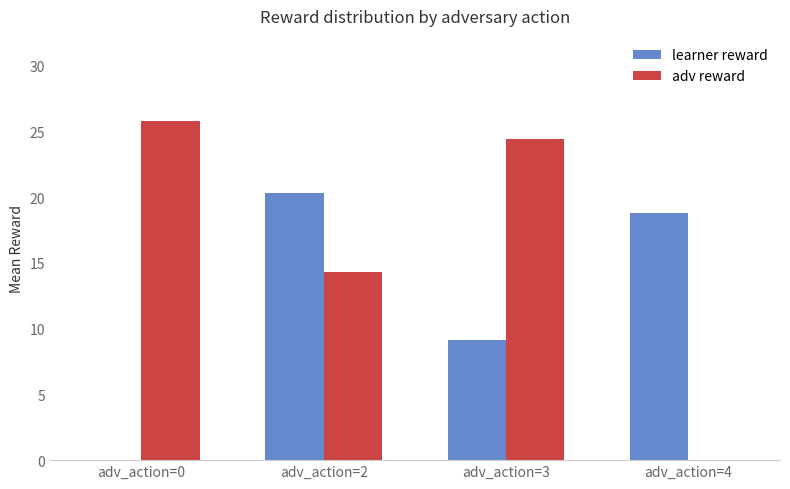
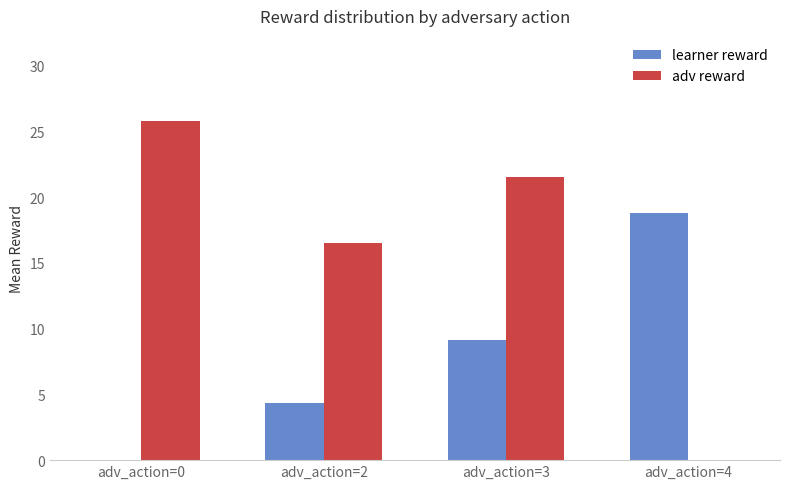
  {
    "learner reward": {
      "adv_action=0": 0.0,
-     "adv_action=2": 20.3,
+     "adv_action=2": 4.3,
      "adv_action=3": 9.1,
      "adv_action=4": 18.8
    },
    "adv reward": {
      "adv_action=0": 25.8,
-     "adv_action=2": 14.3,
-     "adv_action=3": 24.4,
+     "adv_action=2": 16.5,
+     "adv_action=3": 21.5,
      "adv_action=4": 0.0
    }
  }
